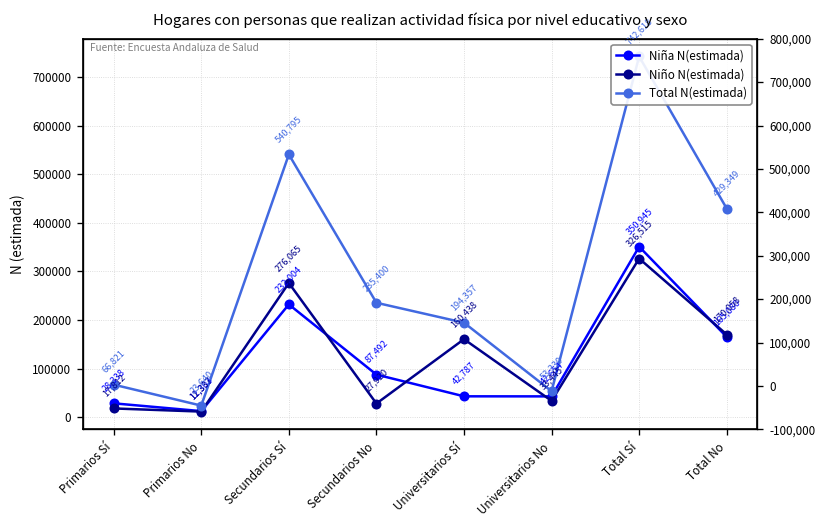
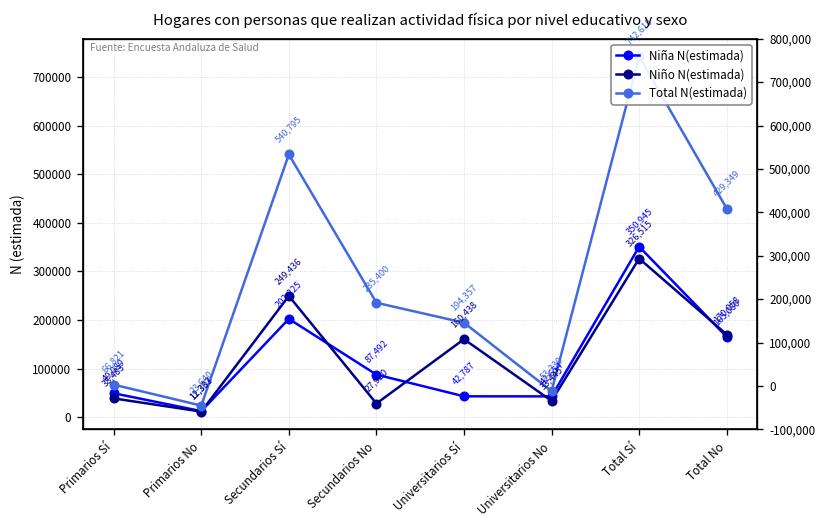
  {
    "Niña N(estimada)": {
-     "Primarios Sí": "28,338",
-     "Secundarios Sí": "232,004",
+     "Primarios Sí": "49,089",
+     "Secundarios Sí": "202,225",
      "Secundarios No": "87,492",
      "Universitarios Sí": "42,787"
    },
    "Niño N(estimada)": {
-     "Primarios Sí": "17,812",
-     "Secundarios Sí": "276,065"
+     "Primarios Sí": "38,483",
+     "Secundarios Sí": "249,436"
    },
    "Total N(estimada)": {
      "Secundarios Sí": "540,795",
      "Secundarios No": "235,400",
      "Total No": "429,349"
    }
  }
